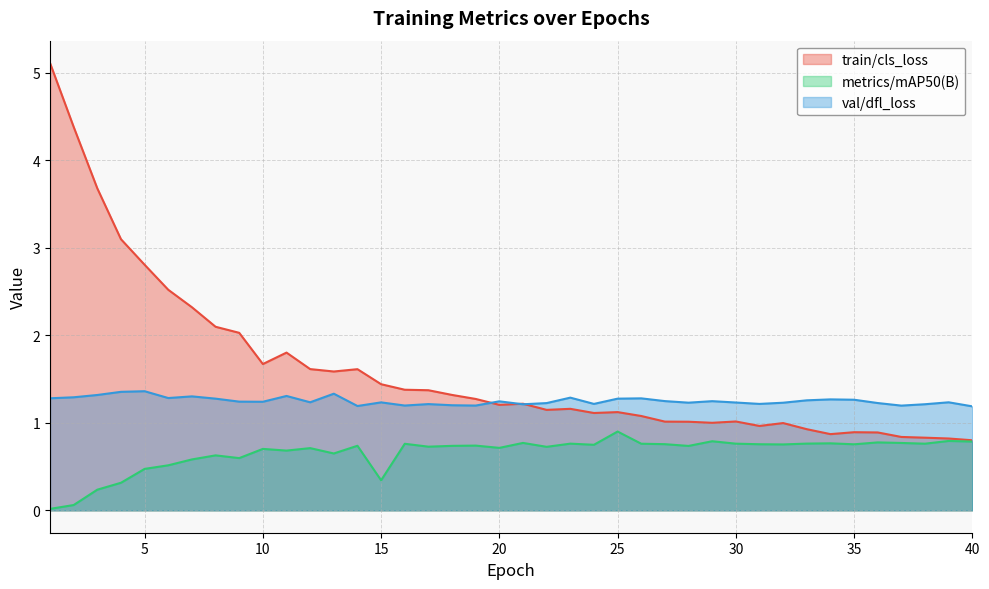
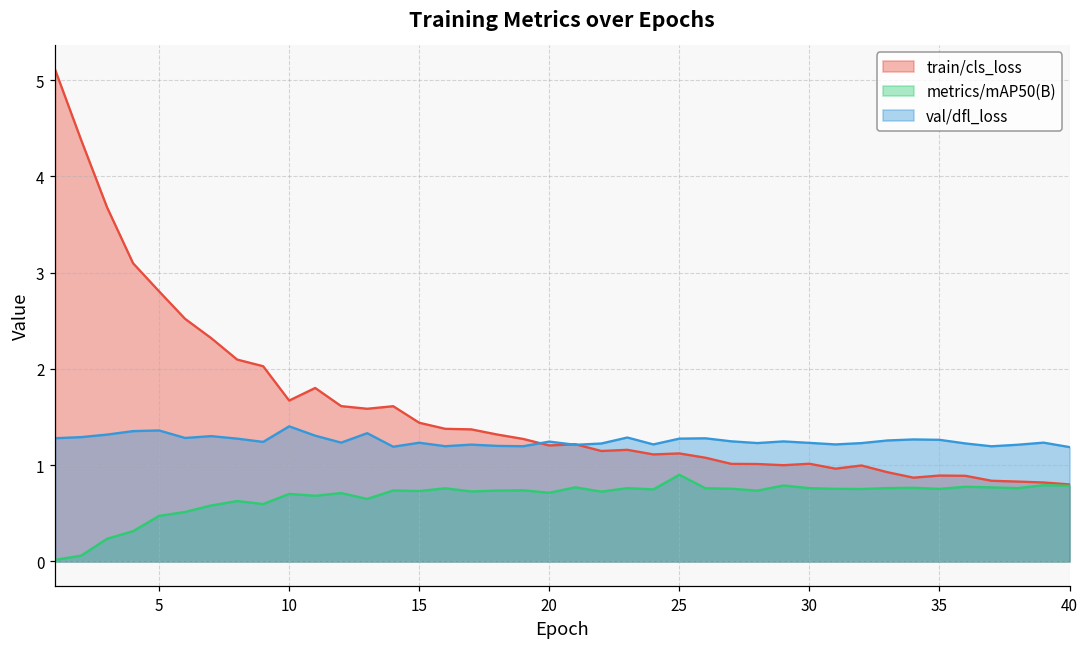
  {
    "train/cls_loss": {
      "5": 2.8,
      "10": 1.7,
      "15": 1.4,
      "20": 1.2,
      "25": 1.1,
      "30": 1.0,
      "35": 0.9
    },
    "metrics/mAP50(B)": {
      "5": 0.5,
      "10": 0.7,
-     "15": 0.3,
+     "15": 0.7,
      "20": 0.7,
      "25": 0.9,
      "30": 0.8,
      "35": 0.8
    },
    "val/dfl_loss": {
      "5": 1.4,
-     "10": 1.2,
+     "10": 1.4,
      "15": 1.2,
      "20": 1.2,
      "25": 1.3,
      "30": 1.2,
      "35": 1.3,
      "40": 1.2
    }
  }
